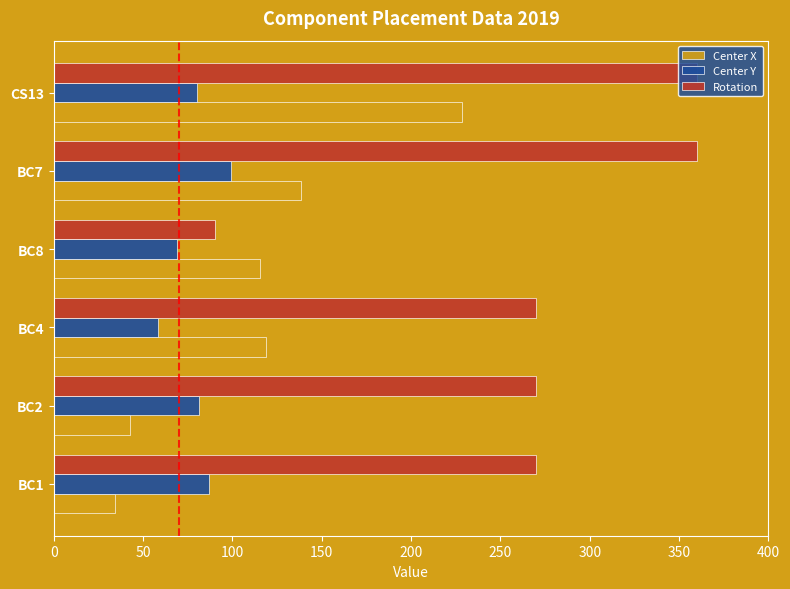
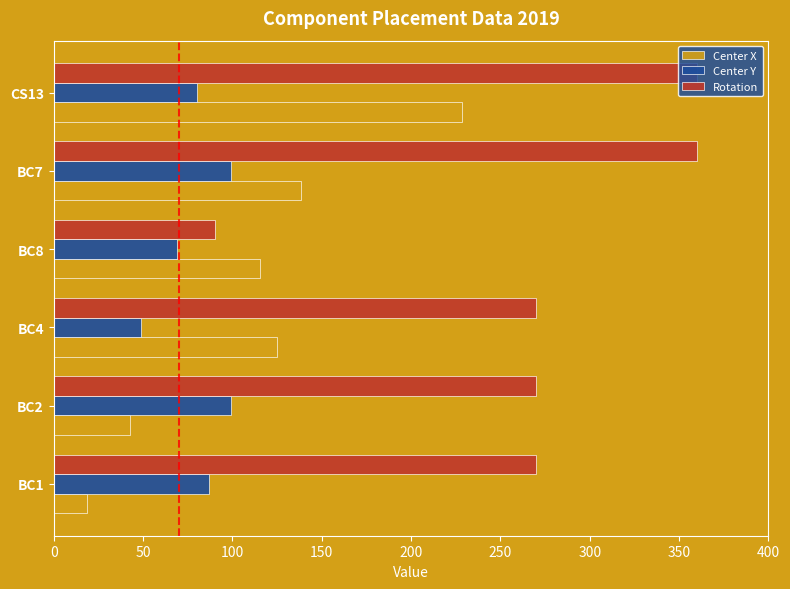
  {
    "Center X": {
      "CS13": 229,
      "BC7": 139,
      "BC8": 115,
-     "BC4": 119,
+     "BC4": 125,
      "BC2": 43,
-     "BC1": 34
+     "BC1": 19
    },
    "Center Y": {
      "CS13": 80,
      "BC7": 99,
      "BC8": 69,
-     "BC4": 58,
-     "BC2": 81,
+     "BC4": 49,
+     "BC2": 99,
      "BC1": 87
    },
    "Rotation": {
      "BC7": 360,
      "BC8": 90,
      "BC4": 270,
      "BC2": 270,
      "BC1": 270
    }
  }
